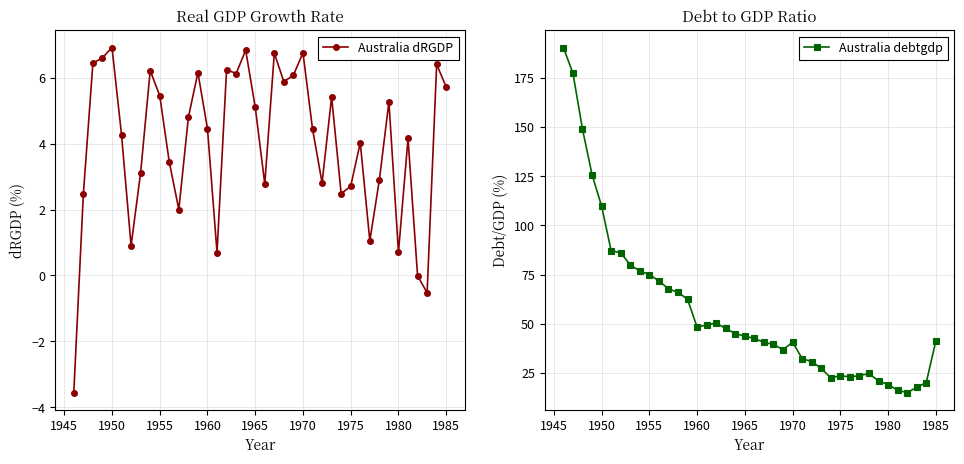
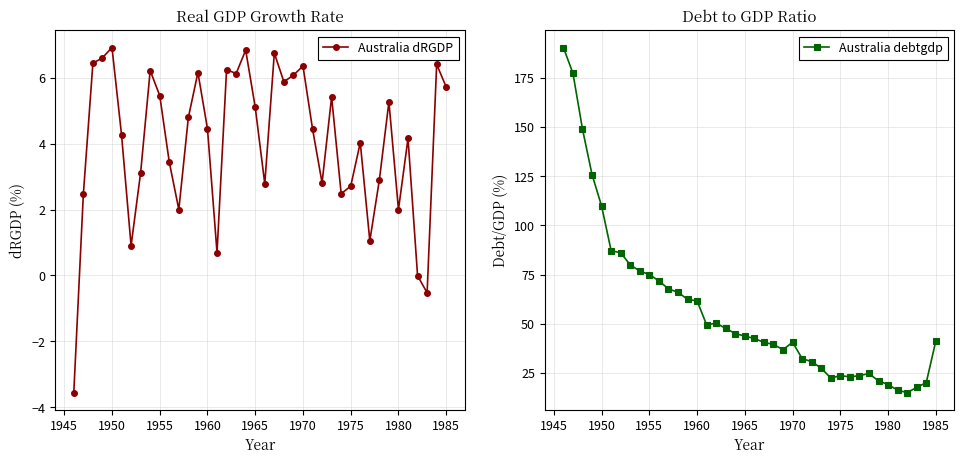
  {
    "Real GDP Growth Rate": {
      "1950": 6.9,
      "1955": 5.5,
      "1960": 4.5,
      "1965": 5.1,
-     "1970": 6.8,
+     "1970": 6.4,
      "1975": 2.7,
-     "1980": 0.7,
+     "1980": 2.0,
      "1985": 5.7
    },
    "Debt to GDP Ratio": {
      "1950": 110,
      "1955": 75,
-     "1960": 48,
+     "1960": 62,
      "1965": 44,
      "1970": 41,
      "1975": 24,
      "1980": 19,
      "1985": 41
    }
  }
